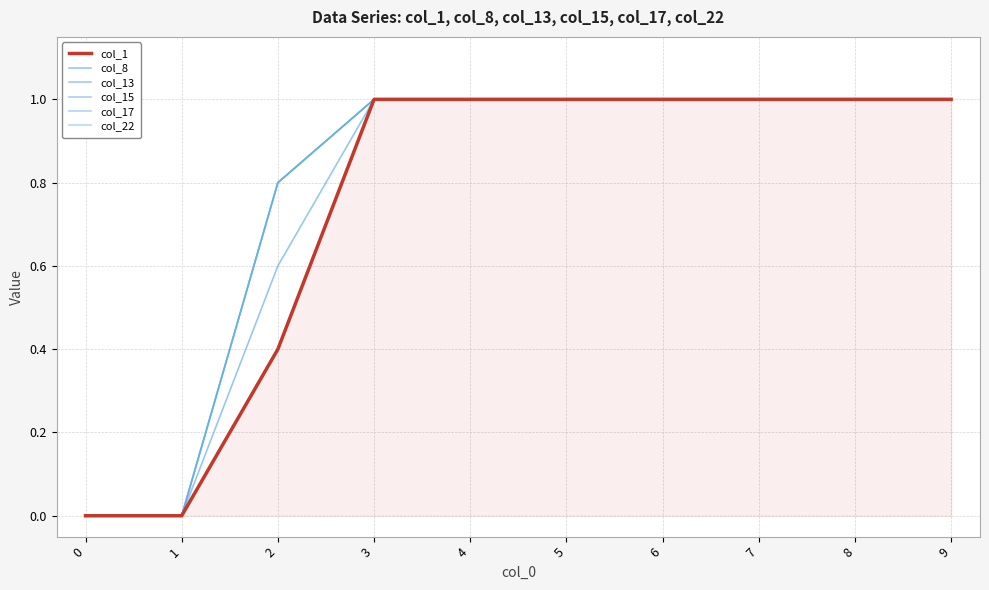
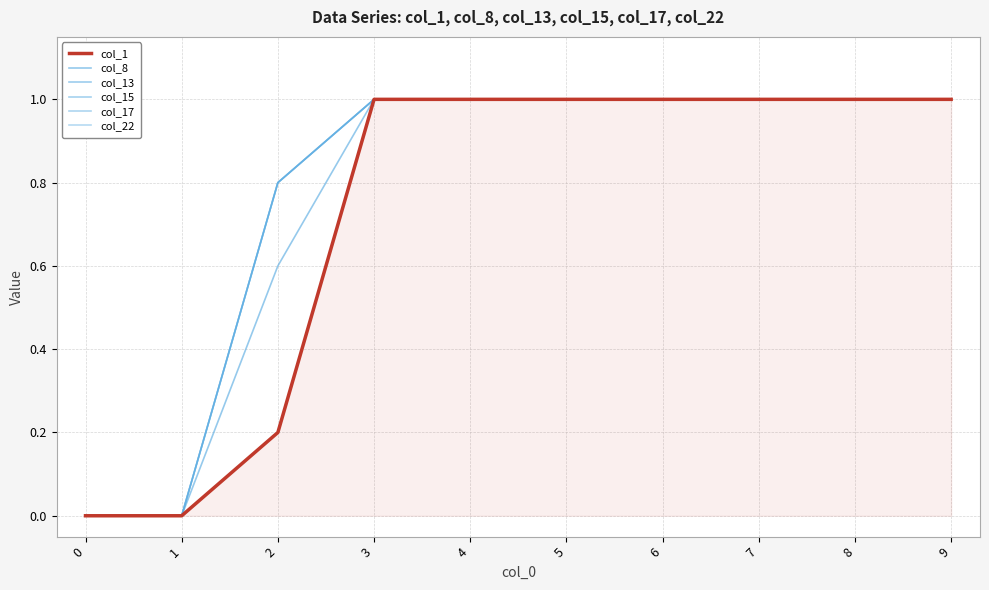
  {
    "col_1": {
-     "2": 0.4
+     "2": 0.2
    }
  }
